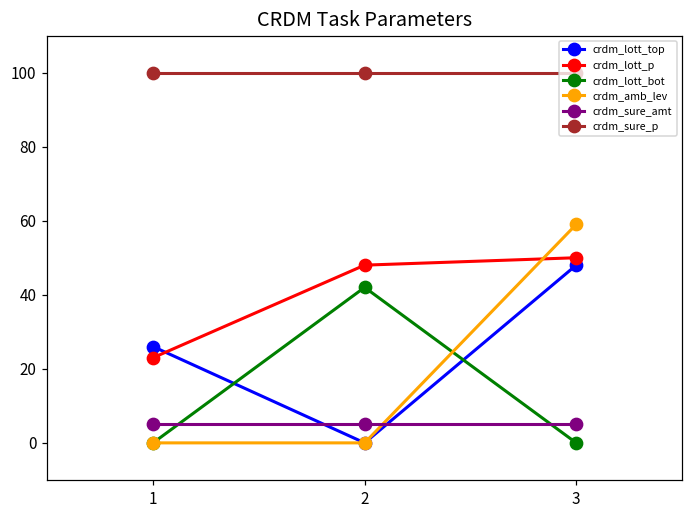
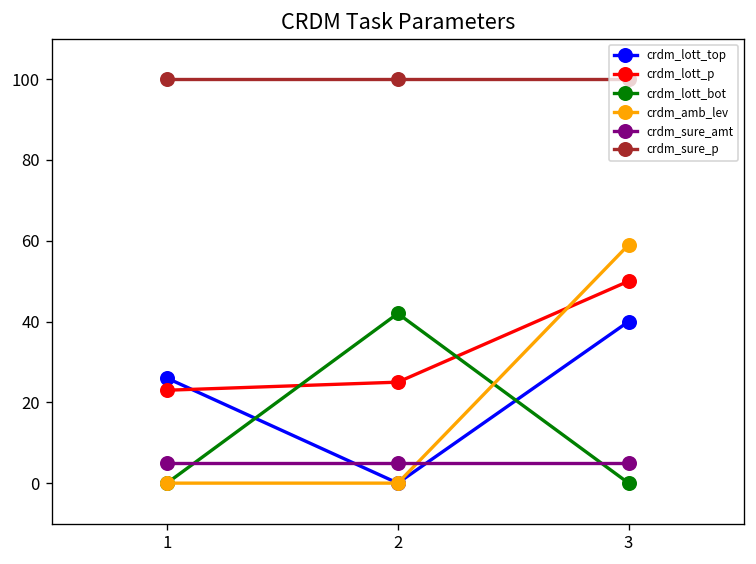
  {
    "crdm_lott_top": {
      "1": 26,
-     "3": 48
+     "3": 40
    },
    "crdm_lott_p": {
      "1": 23,
-     "2": 48,
+     "2": 25,
      "3": 50
    },
    "crdm_lott_bot": {
      "2": 42,
      "3": 0
    },
    "crdm_amb_lev": {
      "3": 59
    },
    "crdm_sure_amt": {
      "1": 5,
      "2": 5,
      "3": 5
    },
    "crdm_sure_p": {
      "1": 100,
      "2": 100
    }
  }
